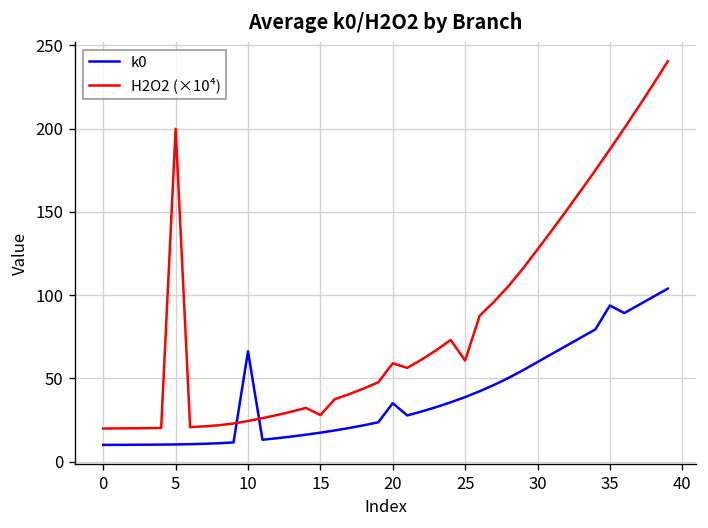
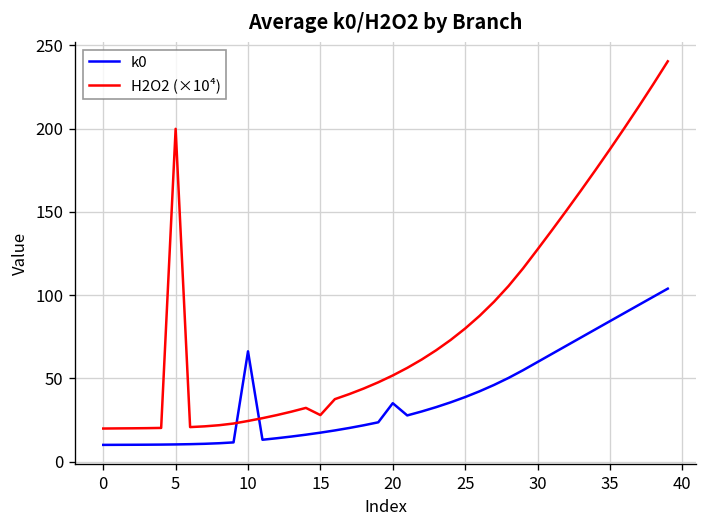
  {
    "k0": {
      "0": 10,
      "5": 10,
      "10": 66,
      "15": 17,
      "20": 35,
      "25": 39,
      "30": 60,
-     "35": 94
+     "35": 84
    },
    "H2O2 (×10⁴)": {
      "0": 20,
      "5": 200,
      "10": 24,
      "15": 28,
-     "20": 59,
-     "25": 61,
+     "20": 52,
+     "25": 80,
      "30": 127,
      "35": 188
    }
  }
